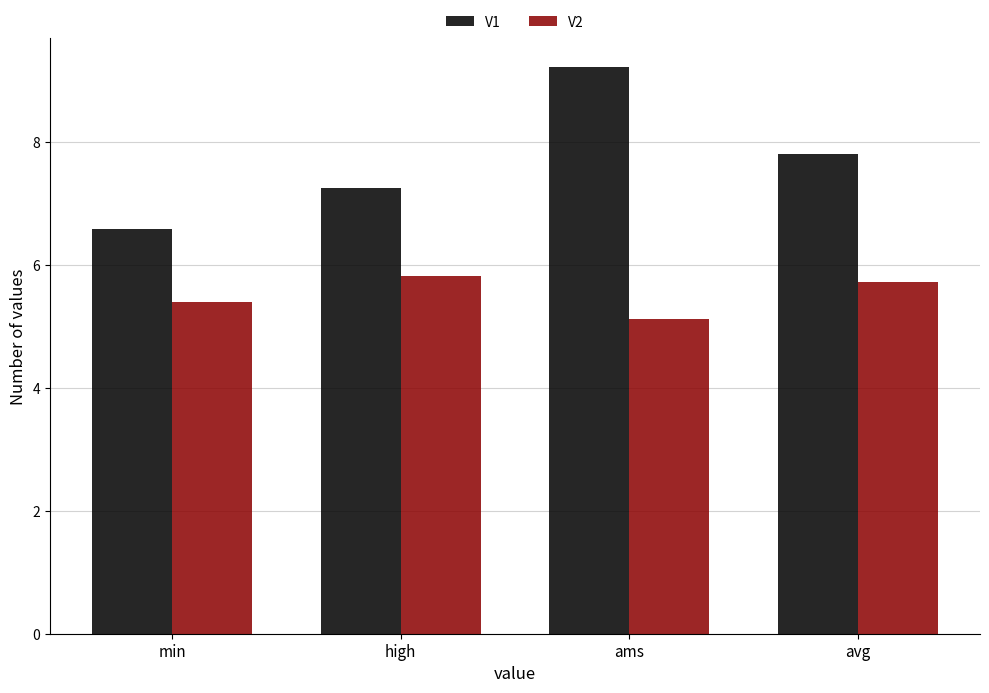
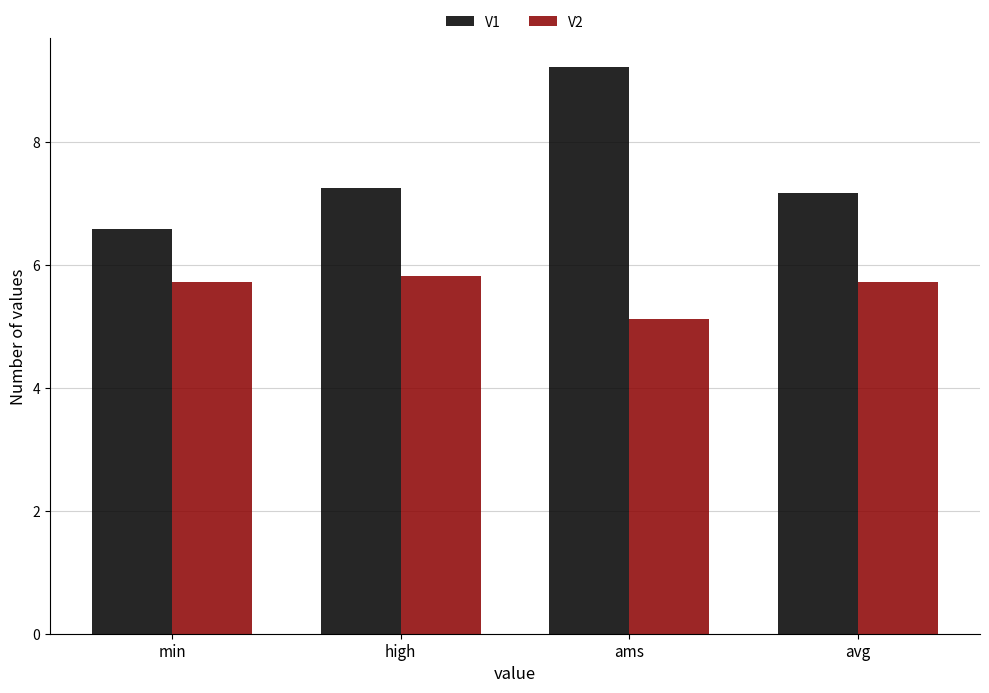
  {
    "V1": {
      "min": 6.6,
      "high": 7.3,
      "ams": 9.2,
-     "avg": 7.8
+     "avg": 7.2
    },
    "V2": {
-     "min": 5.4,
+     "min": 5.7,
      "high": 5.8,
      "ams": 5.1,
      "avg": 5.7
    }
  }
